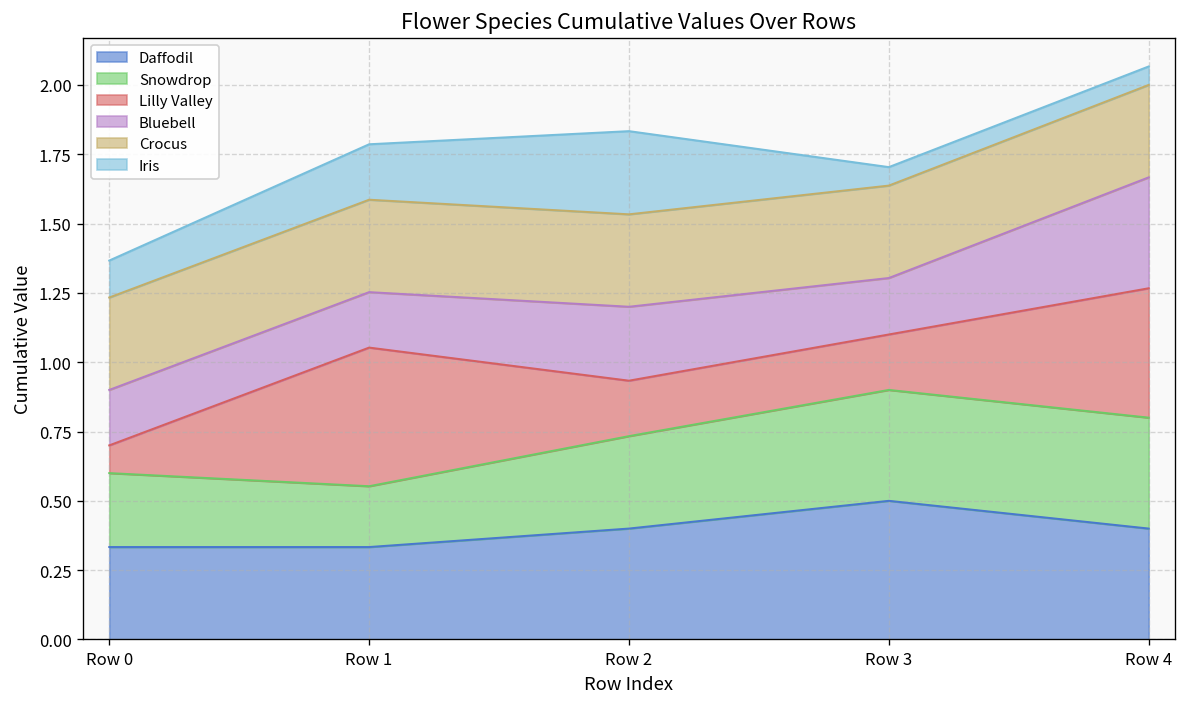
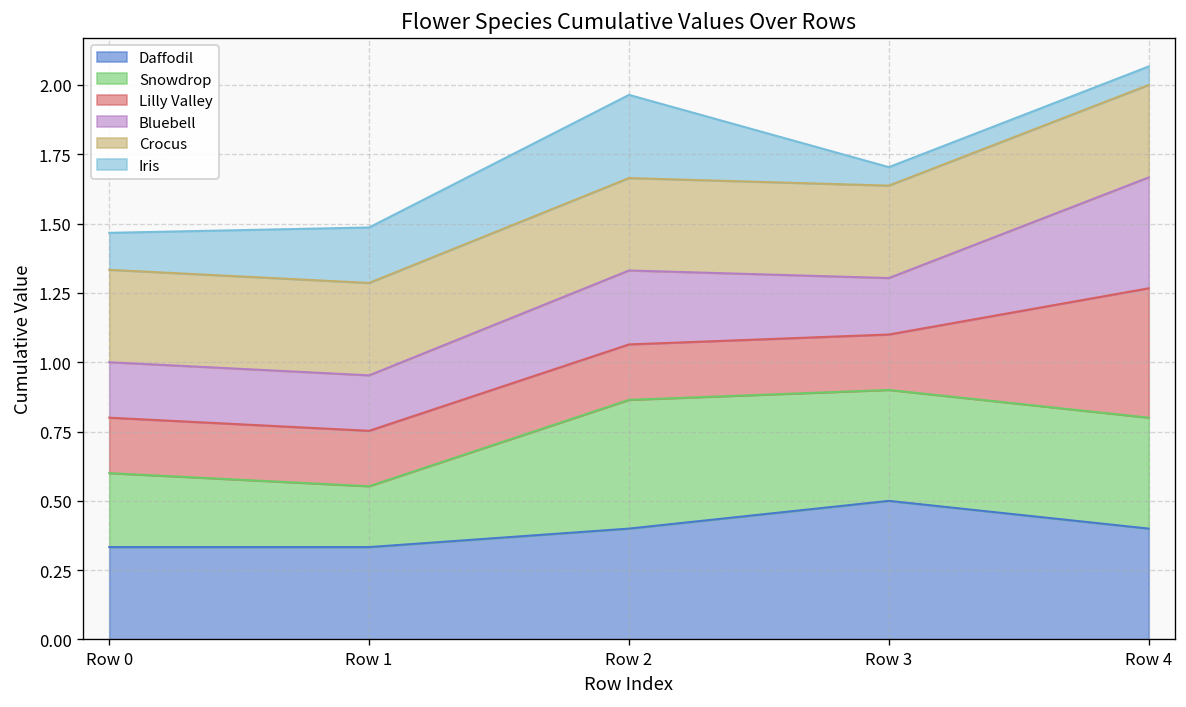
  {
    "Daffodil": {
      "Row 0": 0.33,
      "Row 1": 0.33,
      "Row 2": 0.40,
      "Row 3": 0.50,
      "Row 4": 0.40
    },
    "Snowdrop": {
      "Row 0": 0.27,
      "Row 1": 0.22,
-     "Row 2": 0.33,
+     "Row 2": 0.46,
      "Row 3": 0.40,
      "Row 4": 0.40
    },
    "Lilly Valley": {
-     "Row 0": 0.1,
-     "Row 1": 0.5,
+     "Row 0": 0.2,
+     "Row 1": 0.2,
      "Row 2": 0.2,
      "Row 3": 0.2,
      "Row 4": 0.47
    },
    "Bluebell": {
      "Row 0": 0.20,
      "Row 1": 0.20,
      "Row 2": 0.27,
      "Row 3": 0.20,
      "Row 4": 0.40
    },
    "Crocus": {
      "Row 0": 0.33,
      "Row 1": 0.33,
      "Row 2": 0.33,
      "Row 3": 0.33,
      "Row 4": 0.33
    },
    "Iris": {
      "Row 0": 0.13,
      "Row 1": 0.20,
      "Row 2": 0.30,
      "Row 3": 0.07,
      "Row 4": 0.07
    }
  }
